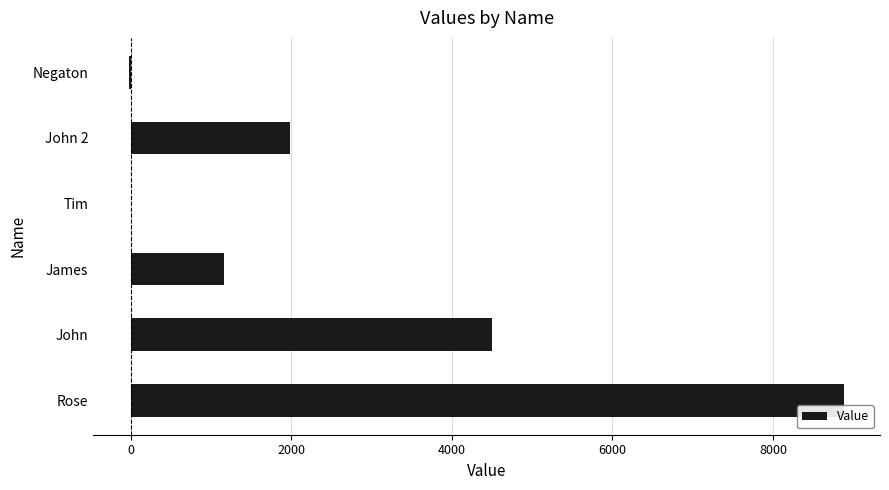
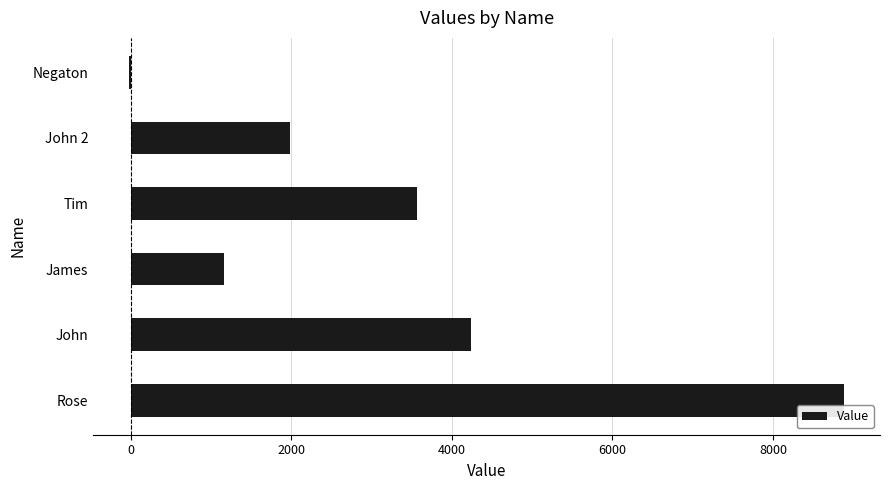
  {
    "John 2": 2000,
-   "Tim": 0,
+   "Tim": 3600,
    "James": 1200,
-   "John": 4500,
+   "John": 4200,
    "Rose": 8900
  }
